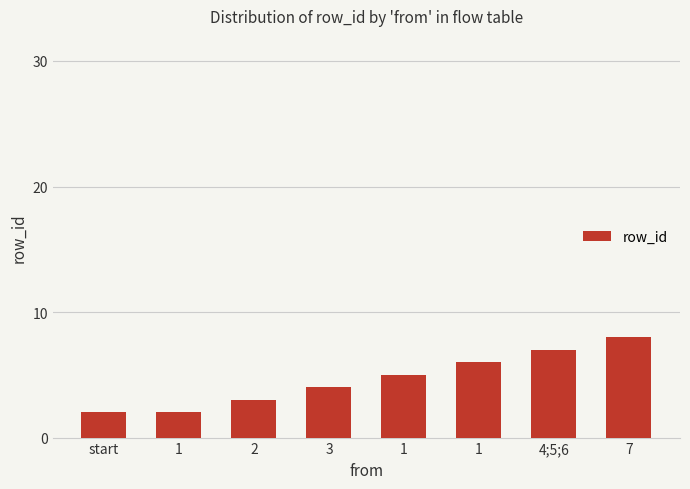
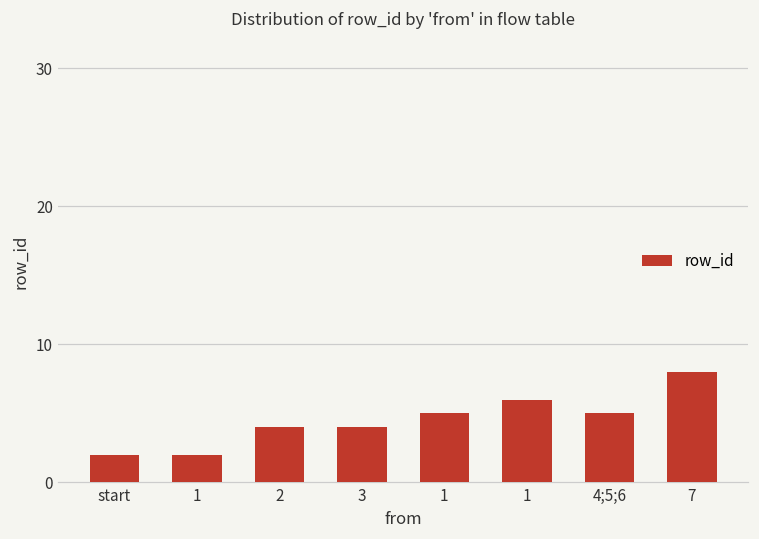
  {
    "start": 2,
-   "2": 3,
+   "2": 4,
    "3": 4,
-   "4;5;6": 7,
+   "4;5;6": 5,
    "7": 8
  }
